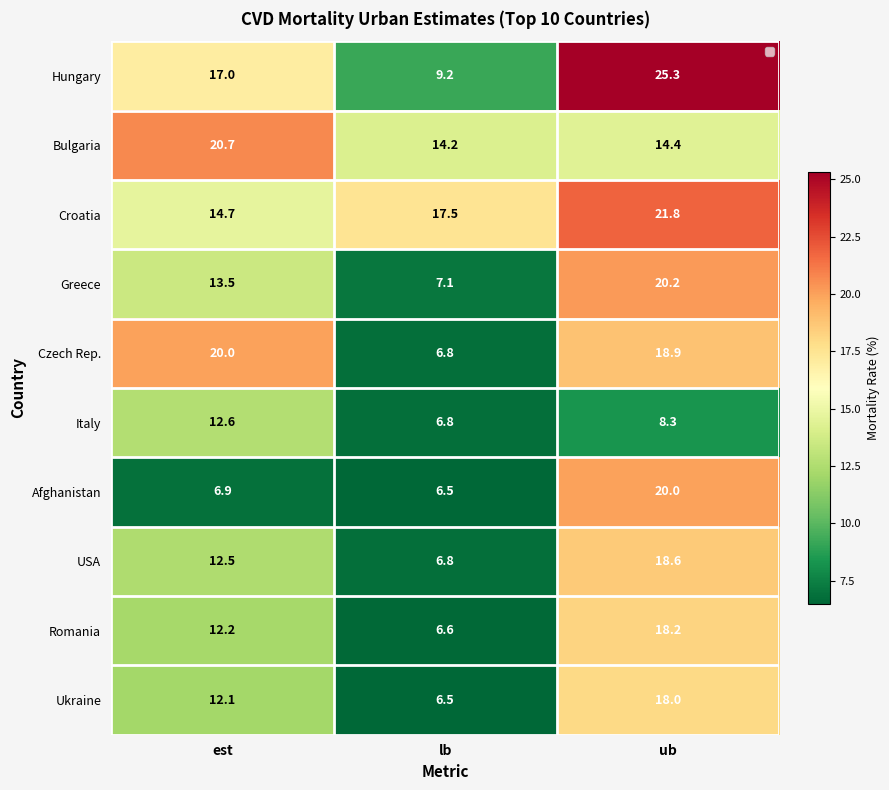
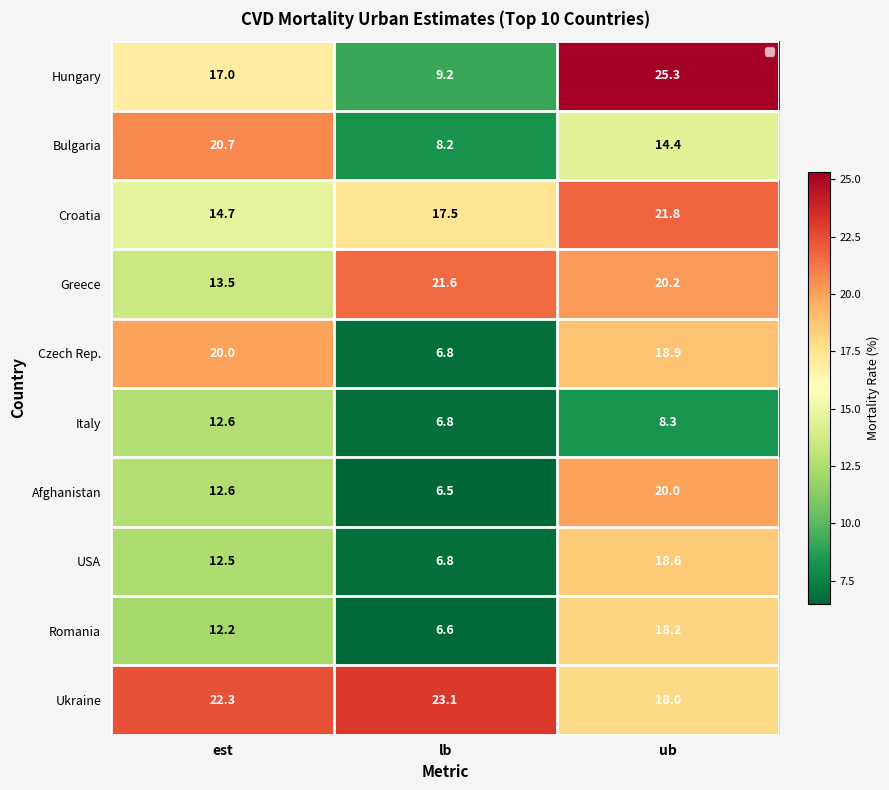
  {
    "Hungary": {
      "est": 17.0,
      "lb": 9.2,
      "ub": 25.3
    },
    "Bulgaria": {
      "est": 20.7,
-     "lb": 14.2,
+     "lb": 8.2,
      "ub": 14.4
    },
    "Croatia": {
      "est": 14.7,
      "lb": 17.5,
      "ub": 21.8
    },
    "Greece": {
      "est": 13.5,
-     "lb": 7.1,
+     "lb": 21.6,
      "ub": 20.2
    },
    "Czech Rep.": {
      "est": 20.0,
      "lb": 6.8,
      "ub": 18.9
    },
    "Italy": {
      "est": 12.6,
      "lb": 6.8,
      "ub": 8.3
    },
    "Afghanistan": {
-     "est": 6.9,
+     "est": 12.6,
      "lb": 6.5,
      "ub": 20.0
    },
    "USA": {
      "est": 12.5,
      "lb": 6.8,
      "ub": 18.6
    },
    "Romania": {
      "est": 12.2,
      "lb": 6.6,
      "ub": 18.2
    },
    "Ukraine": {
-     "est": 12.1,
-     "lb": 6.5,
+     "est": 22.3,
+     "lb": 23.1,
      "ub": 18.0
    }
  }
